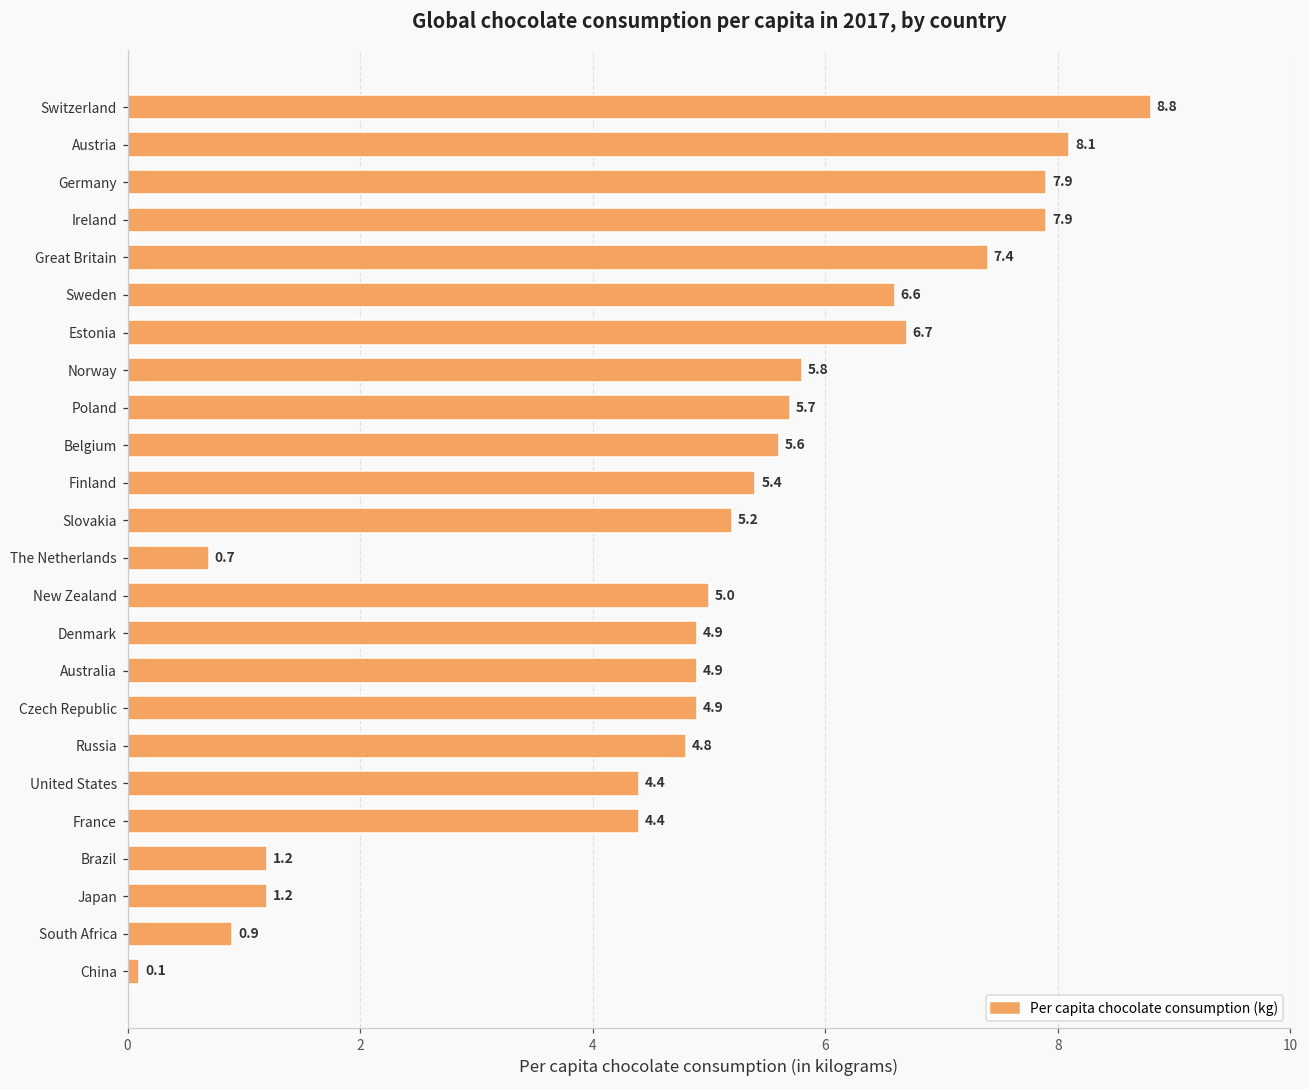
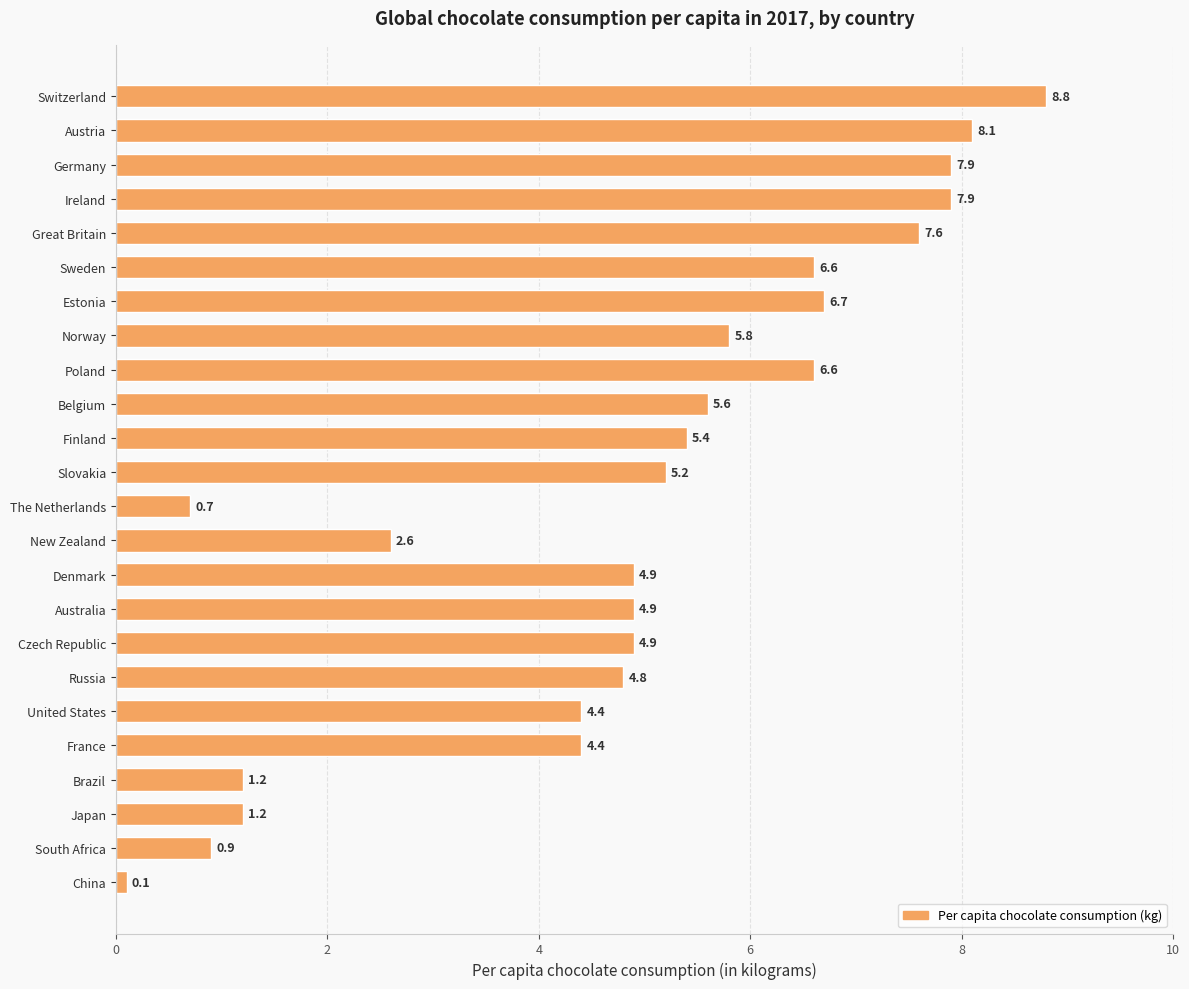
  {
    "Switzerland": 8.8,
    "Austria": 8.1,
    "Germany": 7.9,
    "Ireland": 7.9,
-   "Great Britain": 7.4,
+   "Great Britain": 7.6,
    "Sweden": 6.6,
    "Estonia": 6.7,
    "Norway": 5.8,
-   "Poland": 5.7,
+   "Poland": 6.6,
    "Belgium": 5.6,
    "Finland": 5.4,
    "Slovakia": 5.2,
    "The Netherlands": 0.7,
-   "New Zealand": 5.0,
+   "New Zealand": 2.6,
    "Denmark": 4.9,
    "Australia": 4.9,
    "Czech Republic": 4.9,
    "Russia": 4.8,
    "United States": 4.4,
    "France": 4.4,
    "Brazil": 1.2,
    "Japan": 1.2,
    "South Africa": 0.9,
    "China": 0.1
  }
